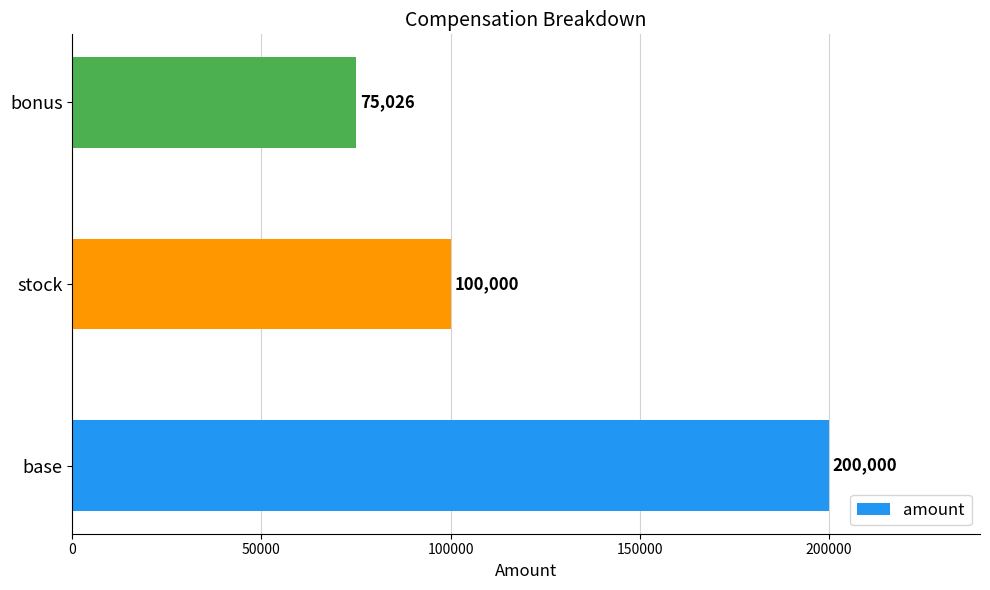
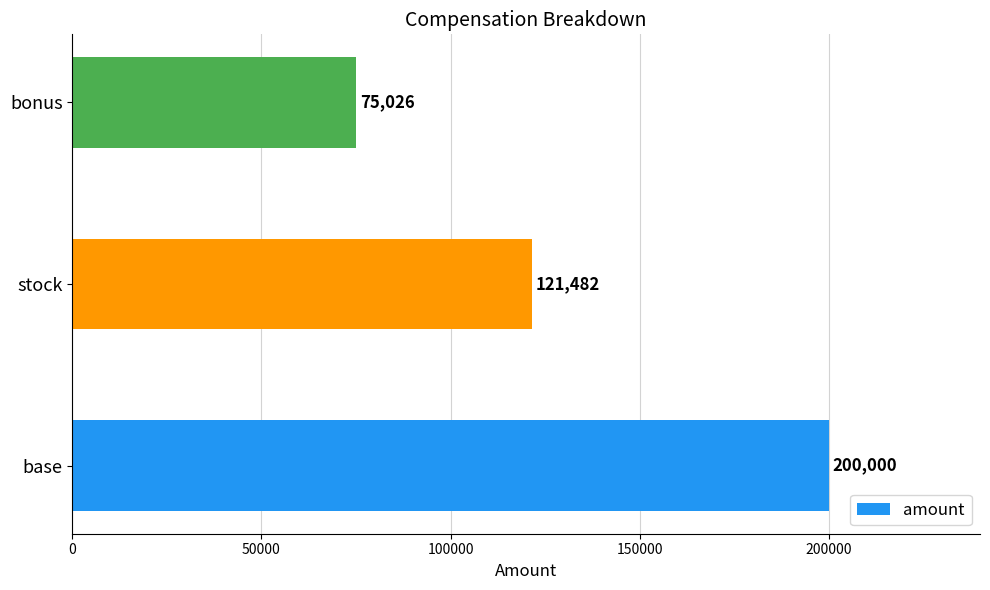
  {
    "bonus": "75,026",
-   "stock": "100,000",
+   "stock": "121,482",
    "base": "200,000"
  }
